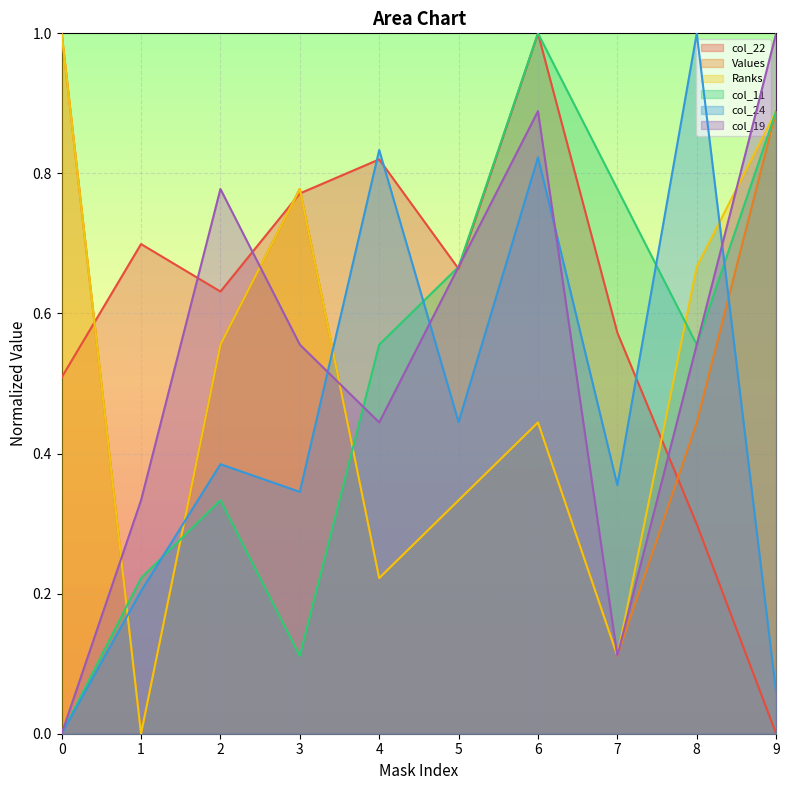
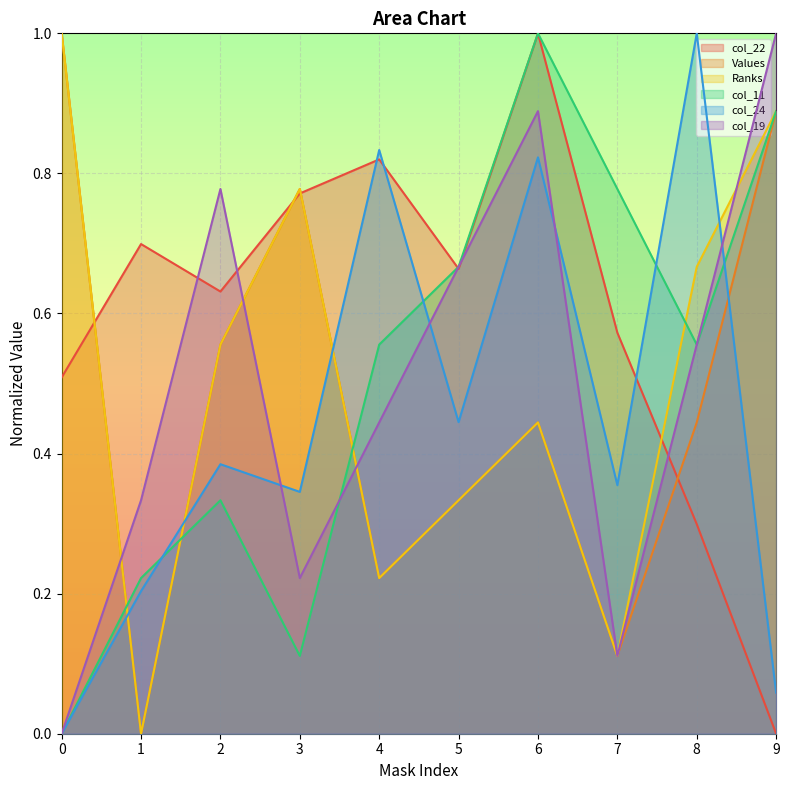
  {
    "col_11": {
      "1": 0.22,
      "2": 0.33,
      "3": 0.11,
      "4": 0.56,
      "7": 0.78
    },
    "col_24": {
      "1": 0.20,
      "2": 0.38,
      "3": 0.35,
      "4": 0.83,
      "5": 0.44,
      "6": 0.82,
      "7": 0.35,
      "8": 1.00,
      "9": 0.06
    },
    "col_19": {
      "1": 0.33,
      "2": 0.78,
-     "3": 0.56,
+     "3": 0.22,
      "4": 0.44,
      "6": 0.89,
      "9": 1.00
    }
  }
